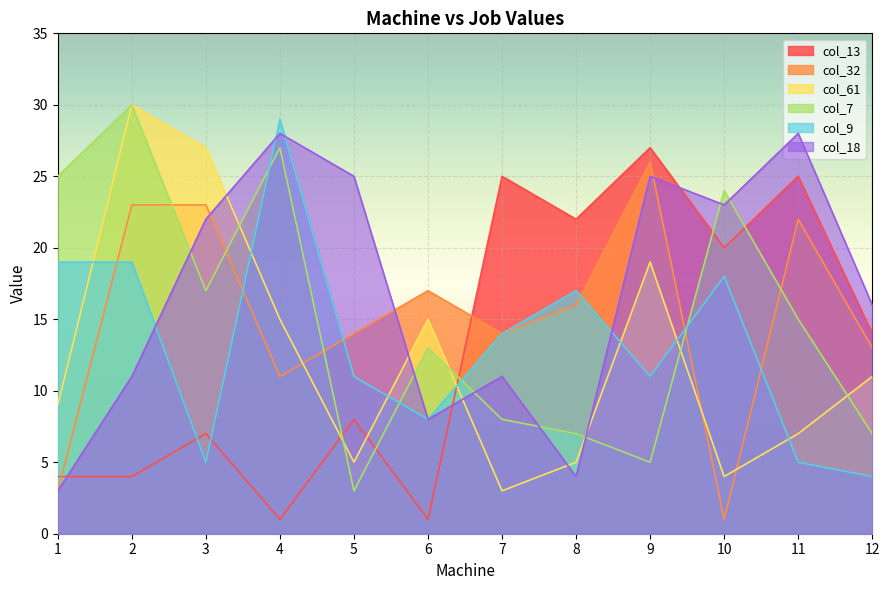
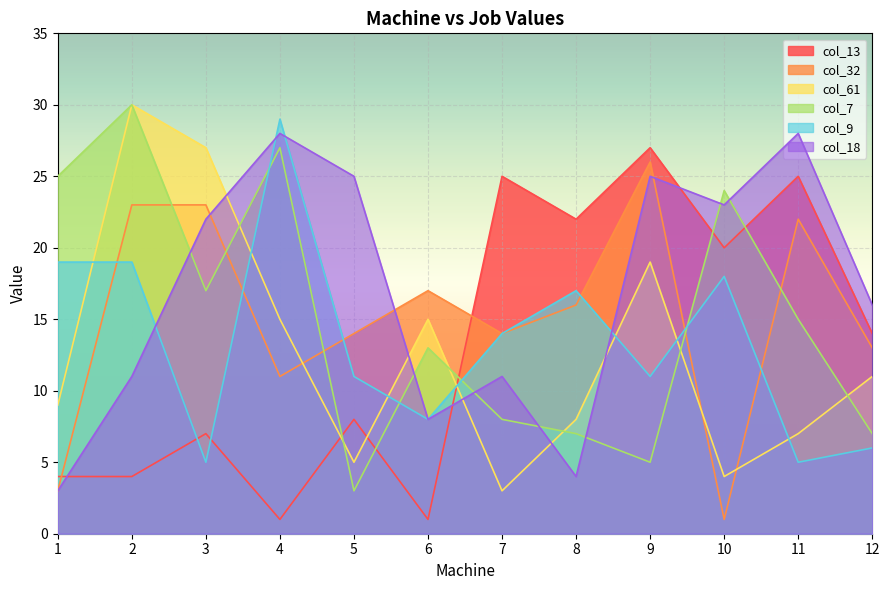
  {
    "col_13": {
      "1": 4,
      "2": 4,
      "3": 7,
      "4": 1,
      "5": 8,
      "6": 1,
      "7": 25,
      "8": 22,
      "9": 27,
      "10": 20,
      "11": 25,
      "12": 14
    },
    "col_32": {
      "2": 23,
      "3": 23,
      "4": 11,
      "5": 14,
      "6": 17,
      "8": 16,
      "9": 26,
      "10": 1,
      "11": 22,
      "12": 13
    },
    "col_61": {
      "1": 9,
      "3": 27,
      "4": 15,
      "5": 5,
      "6": 15,
      "7": 3,
-     "8": 5,
+     "8": 8,
      "9": 19,
      "10": 4,
      "11": 7,
      "12": 11
    },
    "col_7": {
      "1": 25,
      "3": 17,
      "4": 27,
      "5": 3,
      "6": 13,
      "7": 8,
      "8": 7,
      "9": 5,
      "10": 24,
      "11": 15,
      "12": 7
    },
    "col_9": {
      "1": 19,
      "2": 19,
      "3": 5,
      "4": 29,
      "5": 11,
      "8": 17,
      "9": 11,
      "10": 18,
      "11": 5,
-     "12": 4
+     "12": 6
    },
    "col_18": {
      "2": 11,
      "3": 22,
      "4": 28,
      "5": 25,
      "7": 11,
      "8": 4,
      "9": 25,
      "10": 23,
      "12": 16
    }
  }
